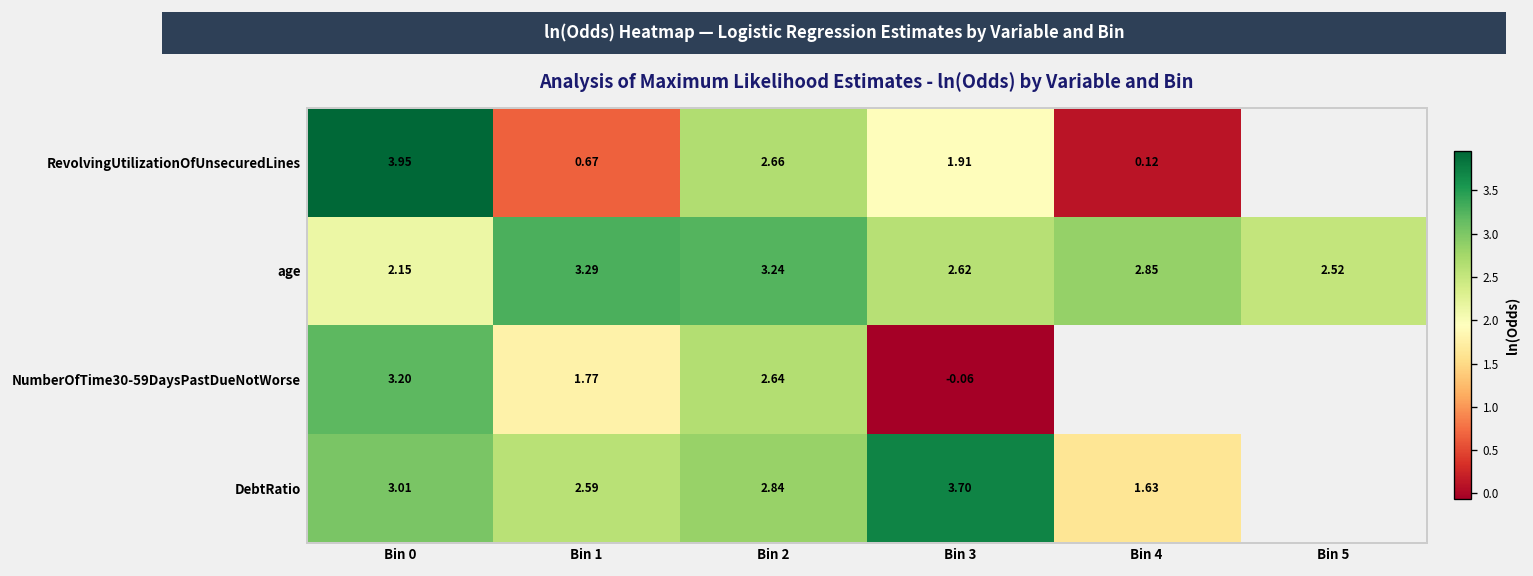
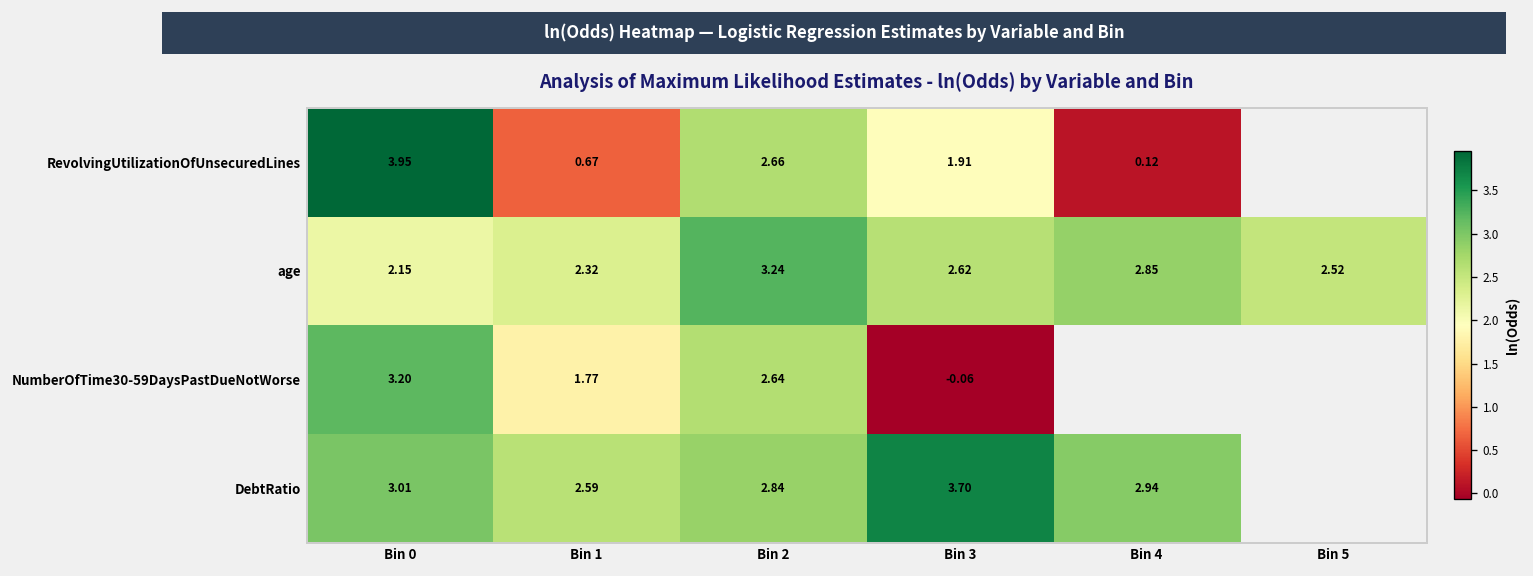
  {
    "RevolvingUtilizationOfUnsecuredLines": {
      "Bin 0": 3.95,
      "Bin 1": 0.67,
      "Bin 2": 2.66,
      "Bin 3": 1.91,
      "Bin 4": 0.12
    },
    "age": {
      "Bin 0": 2.15,
-     "Bin 1": 3.29,
+     "Bin 1": 2.32,
      "Bin 2": 3.24,
      "Bin 3": 2.62,
      "Bin 4": 2.85,
      "Bin 5": 2.52
    },
    "NumberOfTime30-59DaysPastDueNotWorse": {
      "Bin 0": 3.20,
      "Bin 1": 1.77,
      "Bin 2": 2.64,
      "Bin 3": -0.06
    },
    "DebtRatio": {
      "Bin 0": 3.01,
      "Bin 1": 2.59,
      "Bin 2": 2.84,
      "Bin 3": 3.70,
-     "Bin 4": 1.63
+     "Bin 4": 2.94
    }
  }
